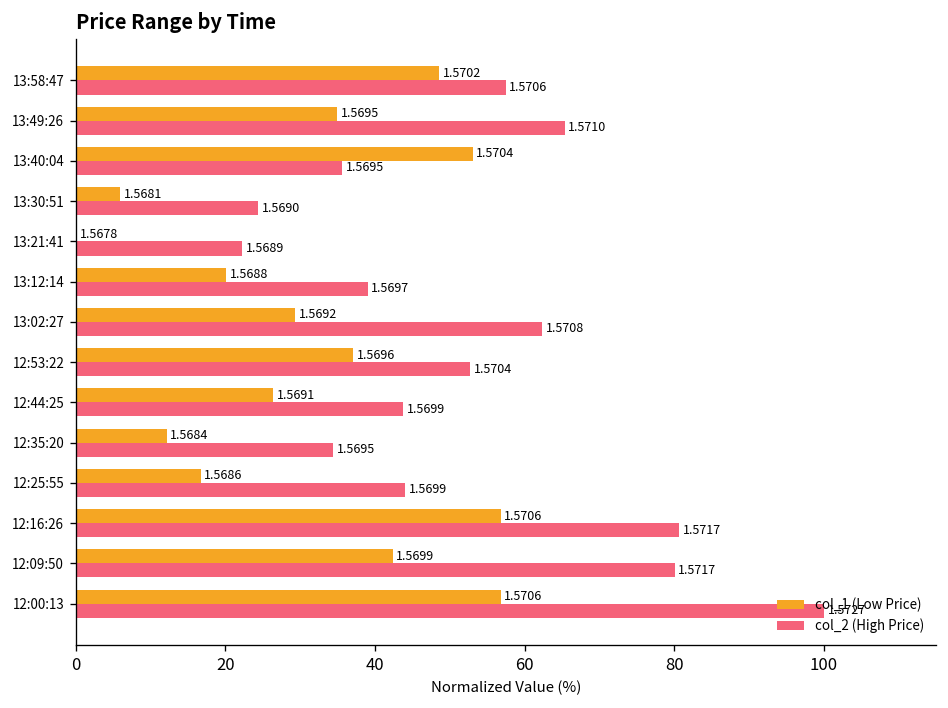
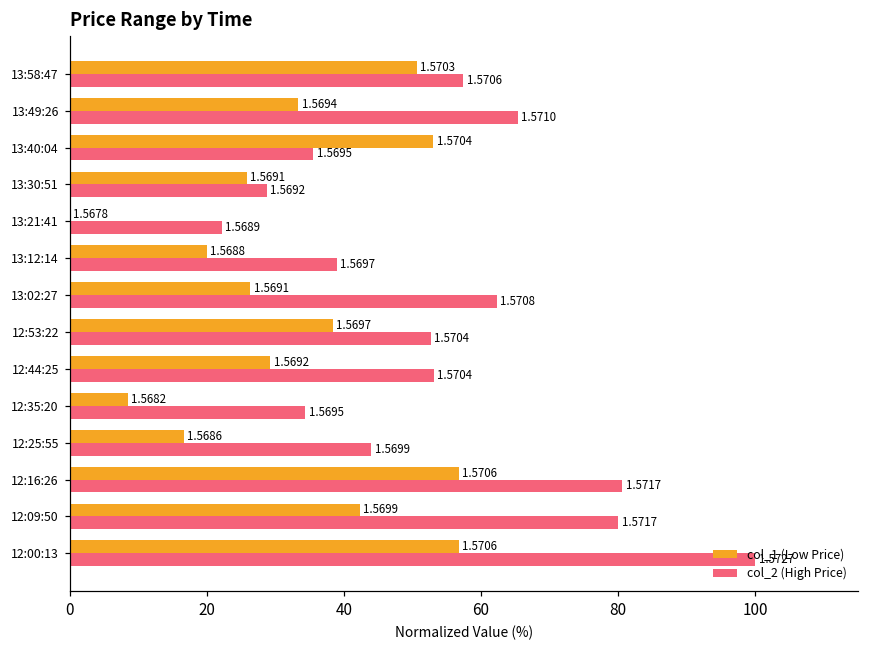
  {
    "col_1 (Low Price)": {
-     "13:58:47": 1.5702,
-     "13:49:26": 1.5695,
-     "13:30:51": 1.5681,
-     "13:02:27": 1.5692,
-     "12:53:22": 1.5696,
-     "12:44:25": 1.5691,
-     "12:35:20": 1.5684
+     "13:58:47": 1.5703,
+     "13:49:26": 1.5694,
+     "13:30:51": 1.5691,
+     "13:02:27": 1.5691,
+     "12:53:22": 1.5697,
+     "12:44:25": 1.5692,
+     "12:35:20": 1.5682
    },
    "col_2 (High Price)": {
-     "13:30:51": 1.5690,
-     "12:44:25": 1.5699
+     "13:30:51": 1.5692,
+     "12:44:25": 1.5704
    }
  }
